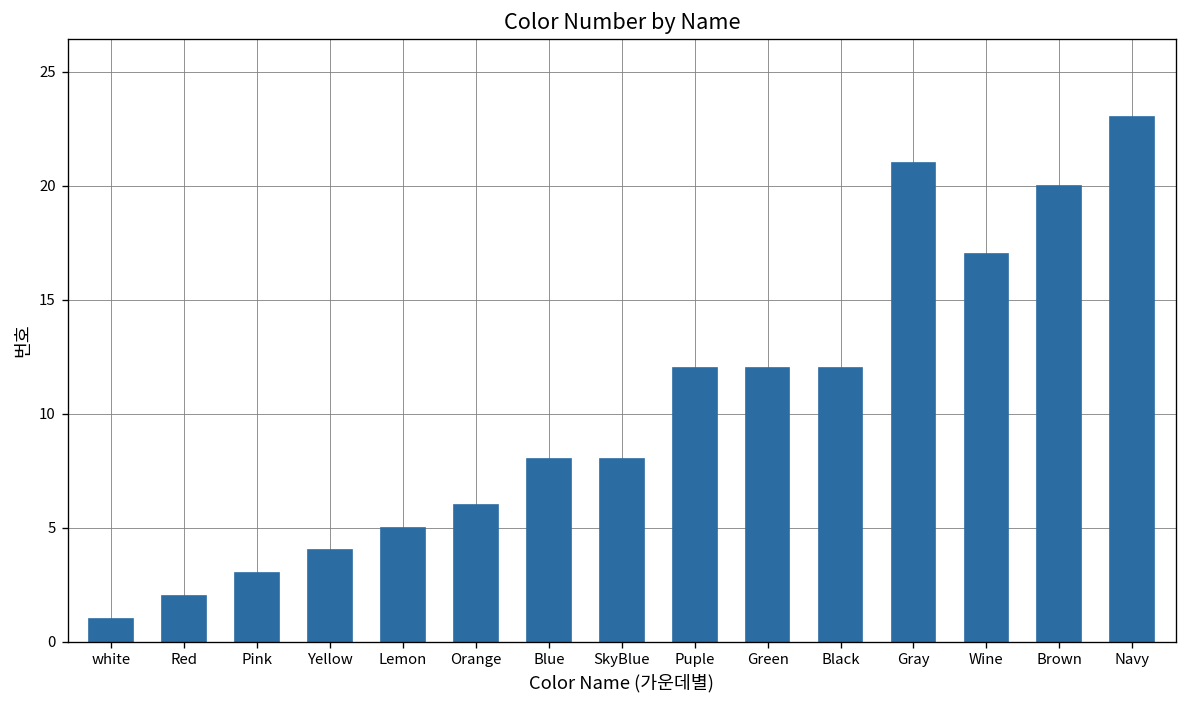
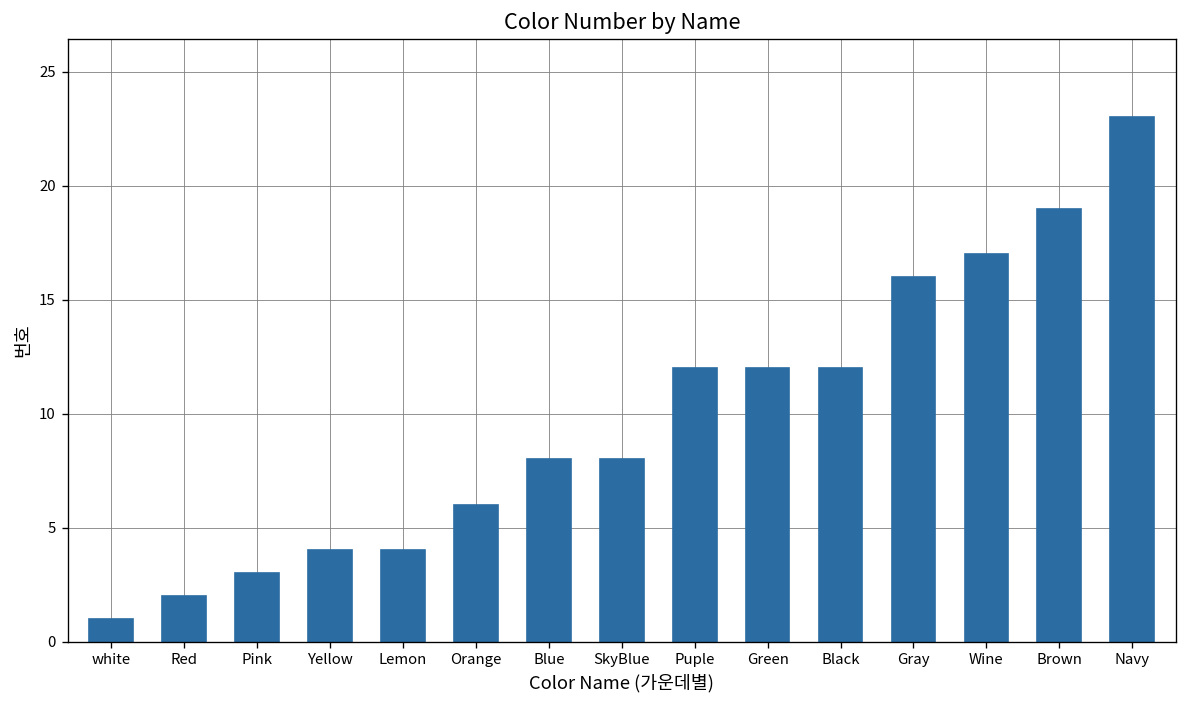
  {
    "white": 1,
    "Red": 2,
    "Pink": 3,
    "Yellow": 4,
-   "Lemon": 5,
+   "Lemon": 4,
    "Orange": 6,
    "Blue": 8,
    "SkyBlue": 8,
    "Puple": 12,
    "Green": 12,
    "Black": 12,
-   "Gray": 21,
+   "Gray": 16,
    "Wine": 17,
-   "Brown": 20,
+   "Brown": 19,
    "Navy": 23
  }
